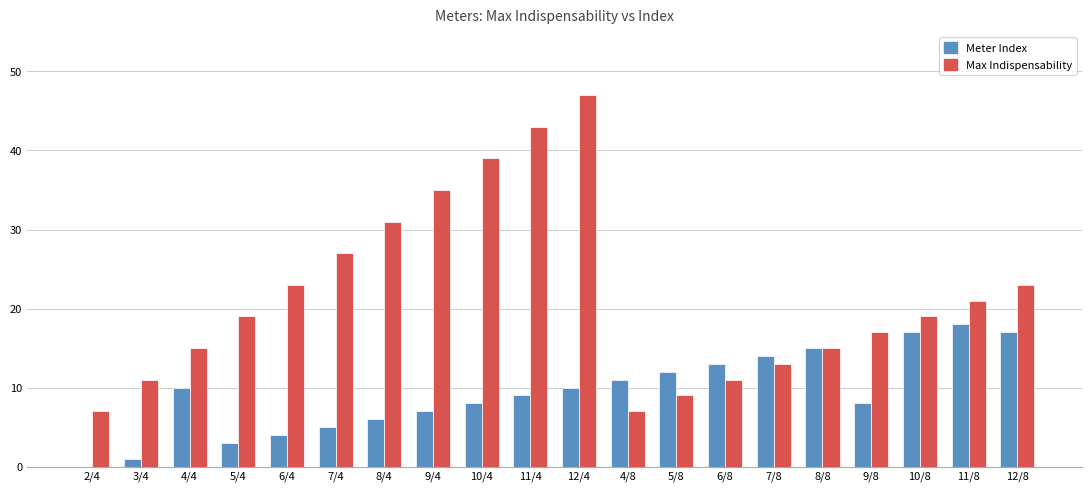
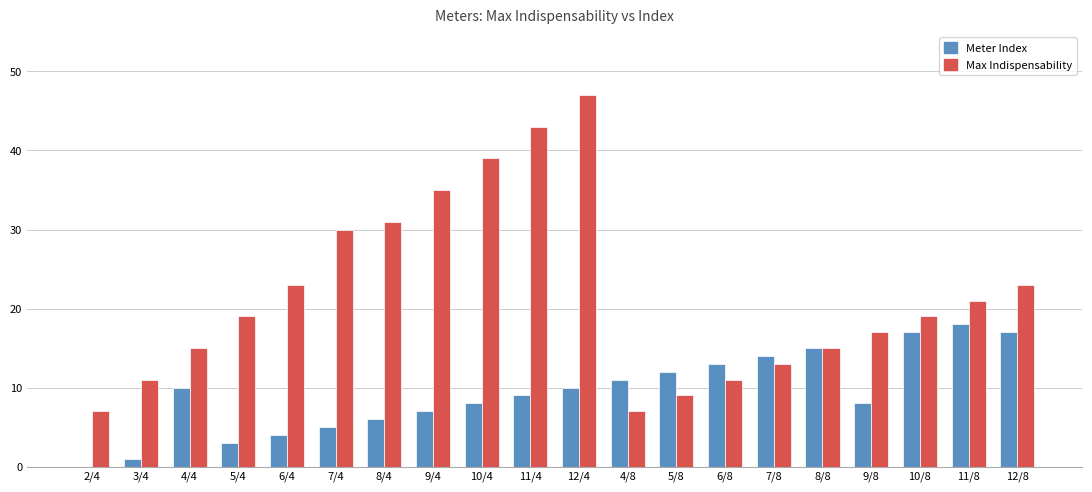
  {
    "Meter Index": {
      "2/4": 0,
      "3/4": 1,
      "4/4": 10,
      "5/4": 3,
      "6/4": 4,
      "7/4": 5,
      "8/4": 6,
      "9/4": 7,
      "10/4": 8,
      "11/4": 9,
      "12/4": 10,
      "4/8": 11,
      "5/8": 12,
      "6/8": 13,
      "7/8": 14,
      "8/8": 15,
      "9/8": 8,
      "10/8": 17,
      "11/8": 18,
      "12/8": 17
    },
    "Max Indispensability": {
      "2/4": 7,
      "3/4": 11,
      "4/4": 15,
      "5/4": 19,
      "6/4": 23,
-     "7/4": 27,
+     "7/4": 30,
      "8/4": 31,
      "9/4": 35,
      "10/4": 39,
      "11/4": 43,
      "12/4": 47,
      "4/8": 7,
      "5/8": 9,
      "6/8": 11,
      "7/8": 13,
      "8/8": 15,
      "9/8": 17,
      "10/8": 19,
      "11/8": 21,
      "12/8": 23
    }
  }
